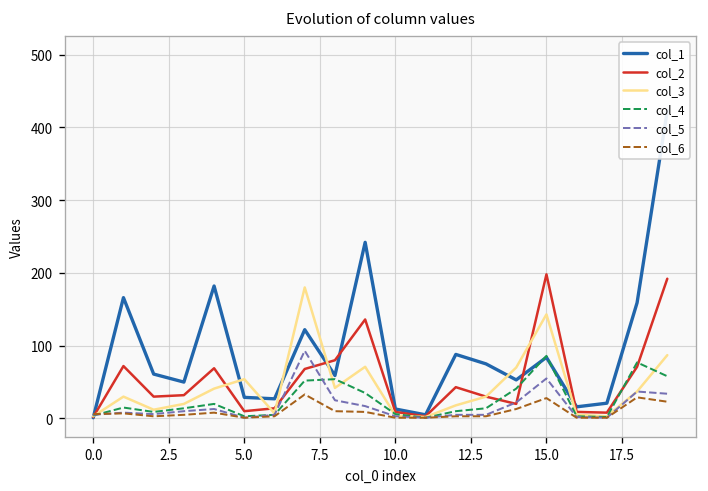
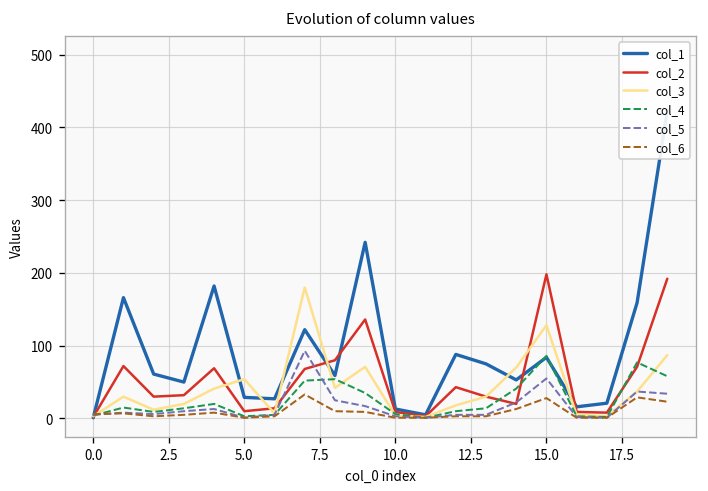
  {
    "col_3": {
      "5.0": 50,
-     "15.0": 140
+     "15.0": 130
    }
  }
